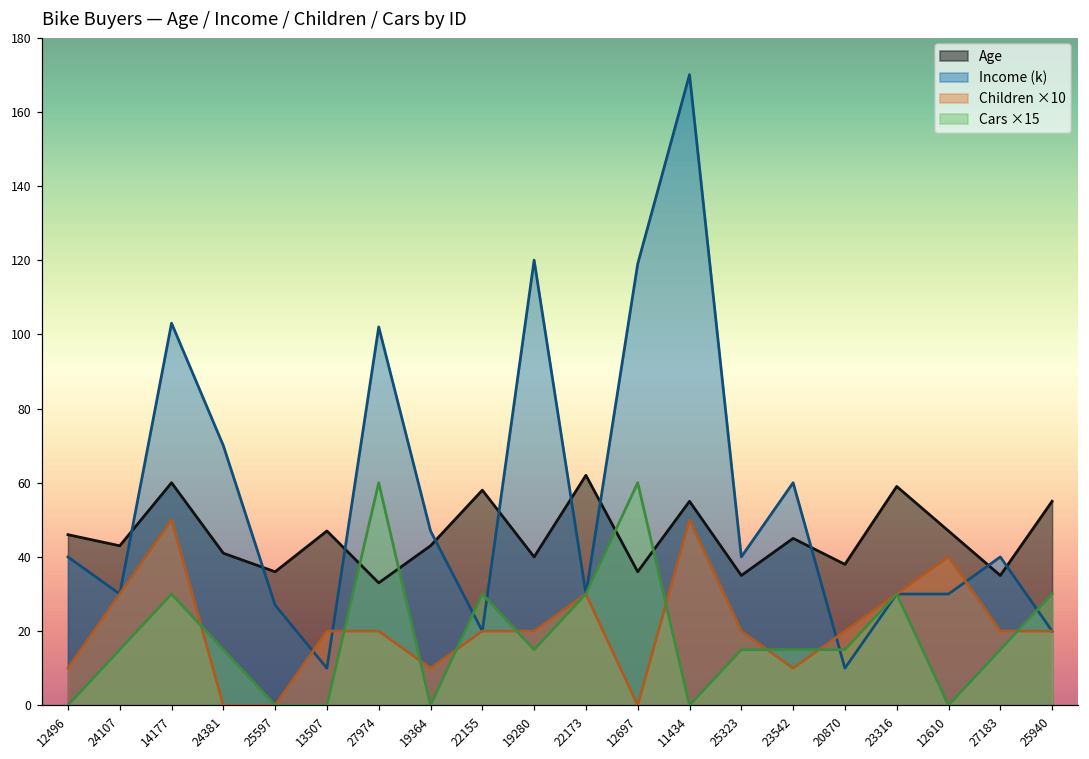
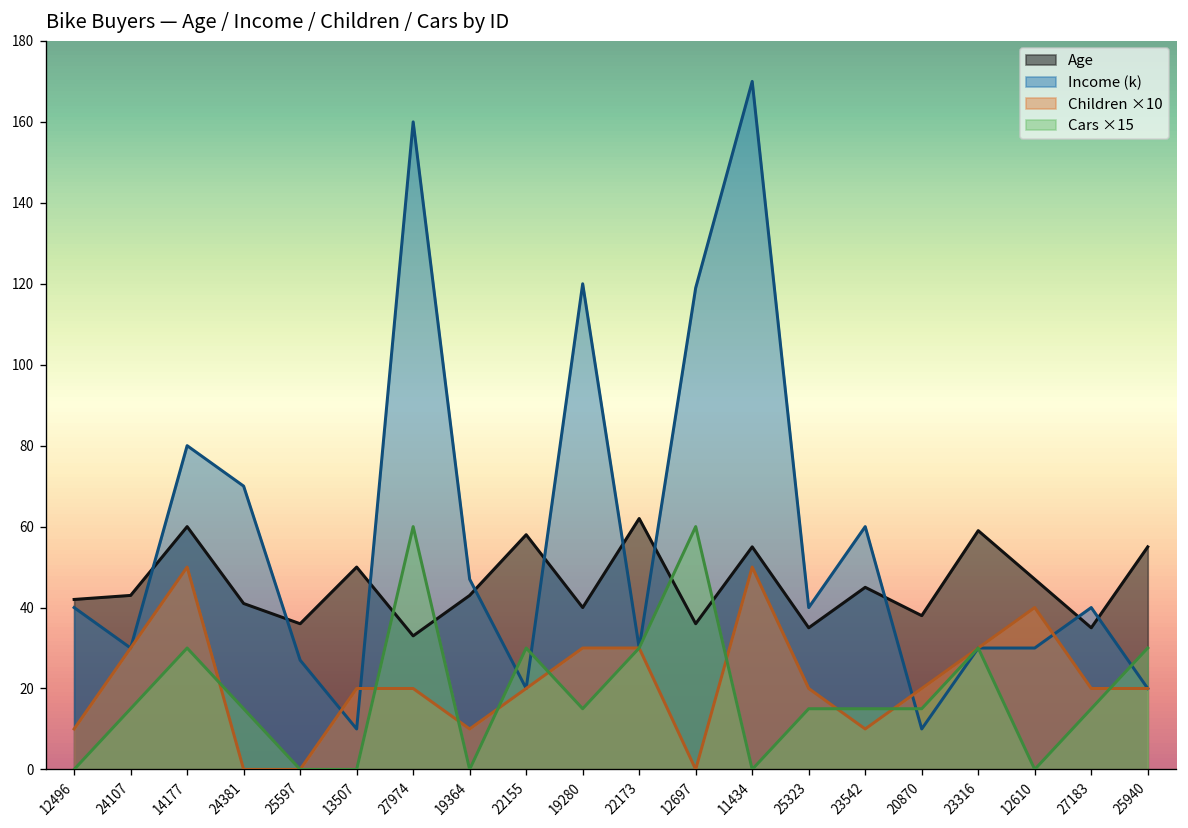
  {
    "Age": {
-     "12496": 46,
+     "12496": 42,
      "24107": 43,
      "14177": 60,
      "24381": 41,
      "25597": 36,
-     "13507": 47,
+     "13507": 50,
      "27974": 33,
      "19364": 43,
      "22155": 58,
      "19280": 40,
      "22173": 62,
      "12697": 36,
      "11434": 55,
      "25323": 35,
      "23542": 45,
      "20870": 38,
      "23316": 59,
      "12610": 47,
      "27183": 35,
      "25940": 55
    },
    "Income (k)": {
      "12496": 40,
-     "14177": 103,
+     "14177": 80,
      "24381": 70,
      "25597": 27,
      "13507": 10,
-     "27974": 102,
+     "27974": 160,
      "19364": 47,
      "19280": 120,
      "12697": 119,
      "11434": 170,
      "25323": 40,
      "23542": 60,
      "20870": 10,
      "12610": 30,
      "27183": 40
    },
    "Children ×10": {
      "12496": 10,
      "14177": 50,
      "24381": 0,
      "13507": 20,
      "27974": 20,
      "19364": 10,
-     "19280": 20,
+     "19280": 30,
      "12697": 0,
      "11434": 50,
      "25323": 20,
      "23542": 10,
      "20870": 20,
      "12610": 40,
      "27183": 20
    },
    "Cars ×15": {
      "12496": 0,
      "24107": 15,
      "14177": 30,
      "24381": 15,
      "13507": 0,
      "27974": 60,
      "19364": 0,
      "22155": 30,
      "19280": 15,
      "12697": 60,
      "11434": 0,
      "25323": 15,
      "23542": 15,
      "20870": 15,
      "12610": 0,
      "27183": 15,
      "25940": 30
    }
  }
